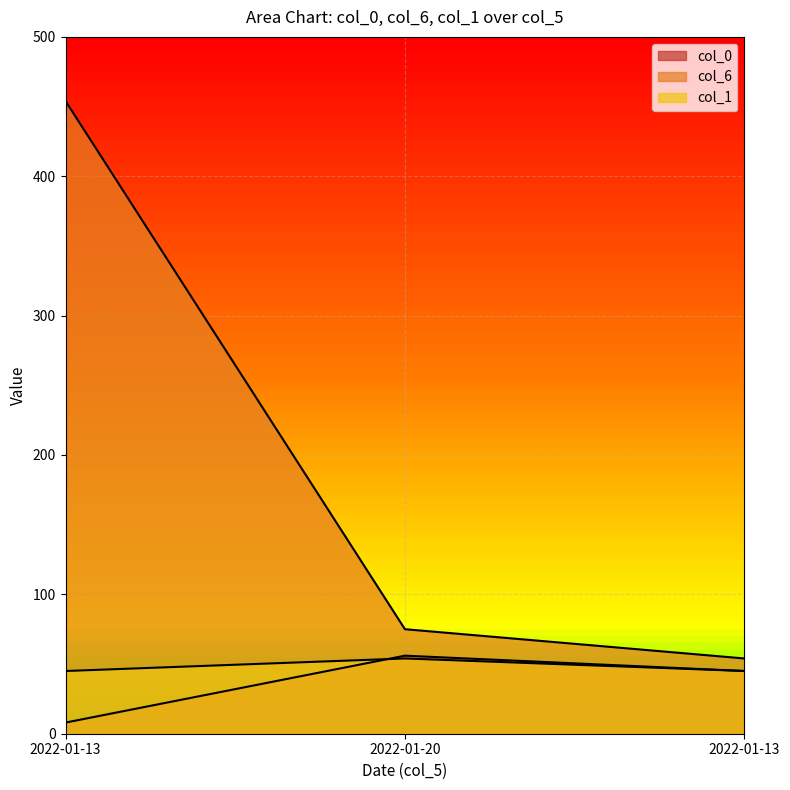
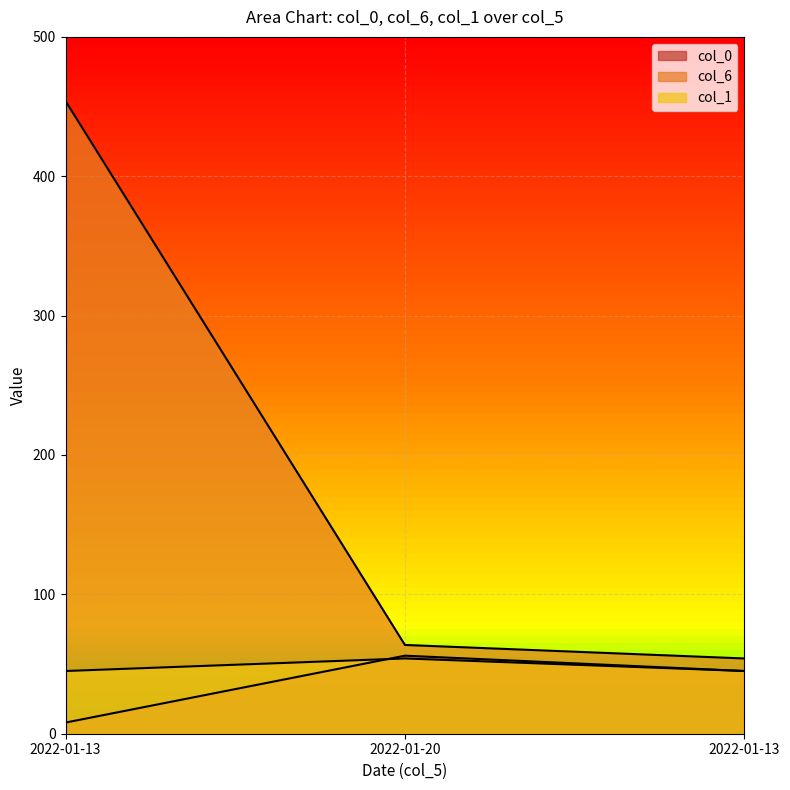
  {
    "col_0": {
      "2022-01-20": 56
    },
    "col_6": {
-     "2022-01-20": 75
+     "2022-01-20": 64
    },
    "col_1": {
      "2022-01-20": 54
    }
  }
